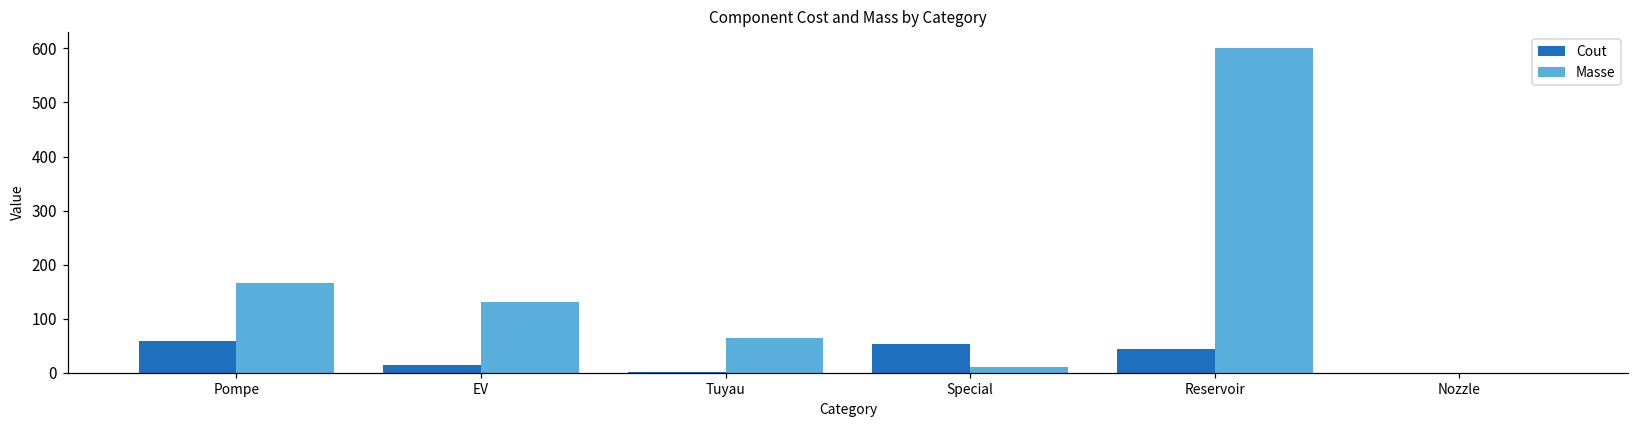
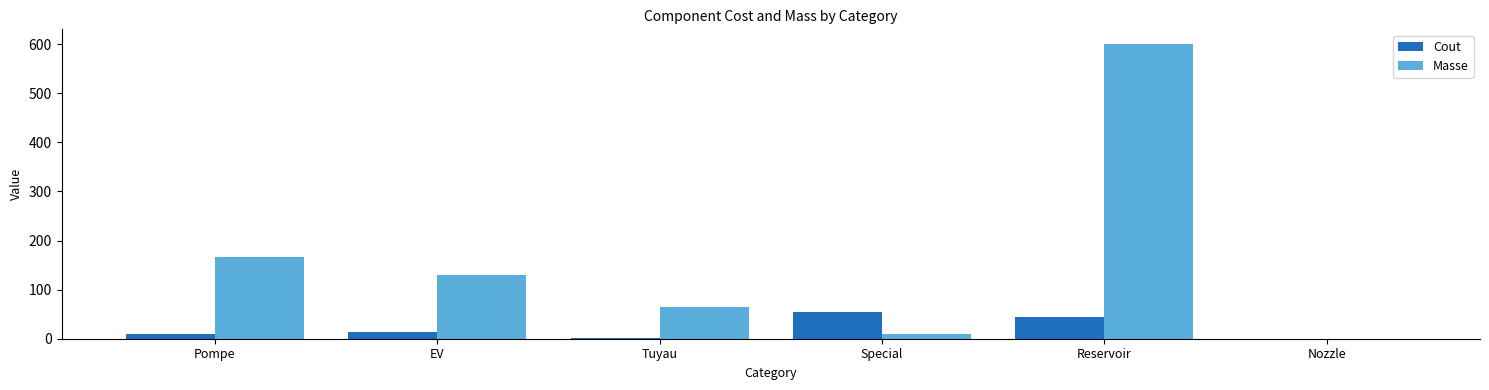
  {
    "Cout": {
-     "Pompe": 60,
+     "Pompe": 10,
      "EV": 10,
      "Special": 50,
      "Reservoir": 40,
      "Nozzle": 0
    },
    "Masse": {
      "Pompe": 170,
      "EV": 130,
      "Tuyau": 60,
      "Special": 10,
      "Reservoir": 600,
      "Nozzle": 0
    }
  }
